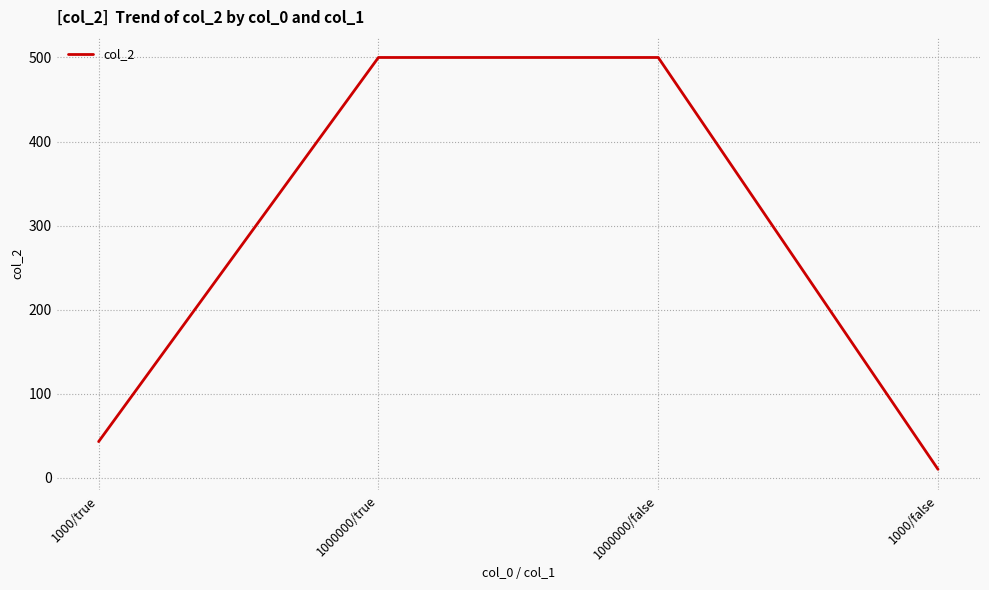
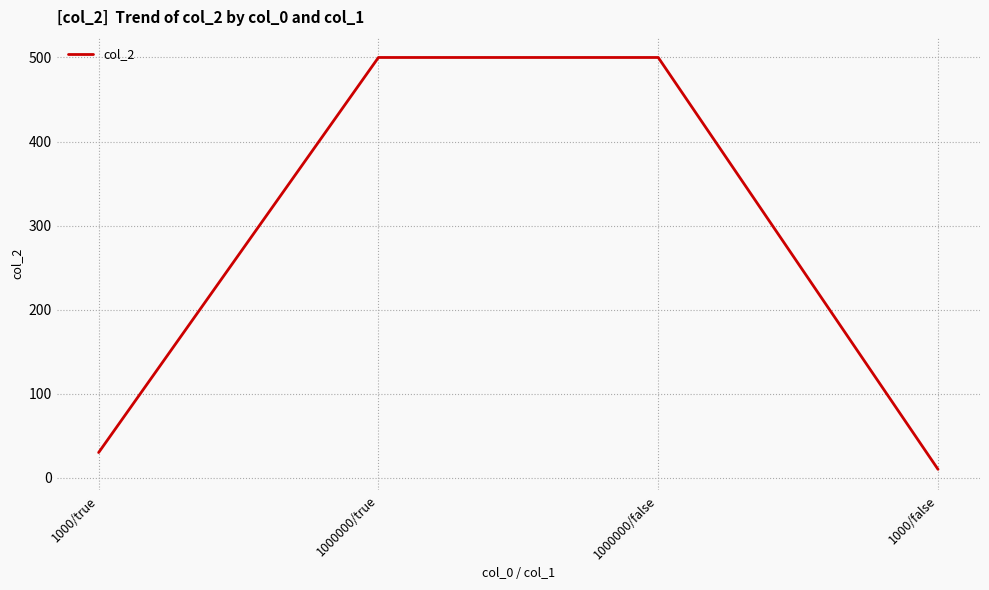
  {
-   "1000/true": 40,
+   "1000/true": 30,
    "1000000/true": 500,
    "1000000/false": 500,
    "1000/false": 10
  }
